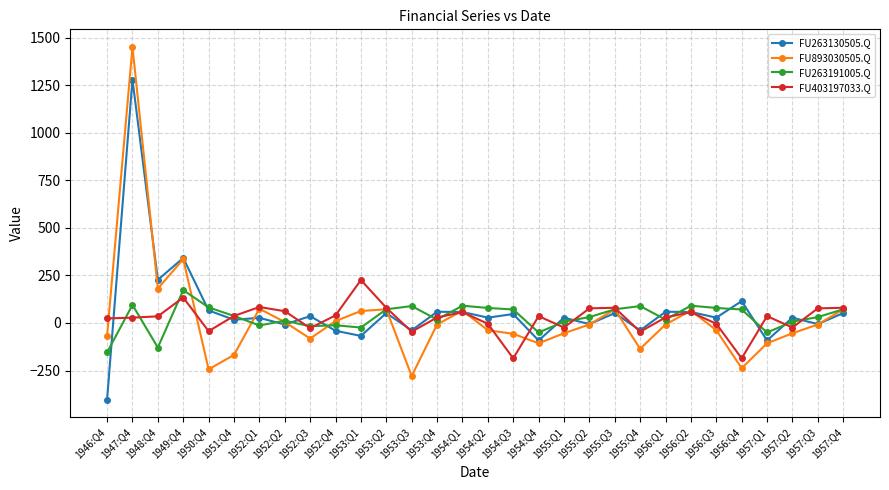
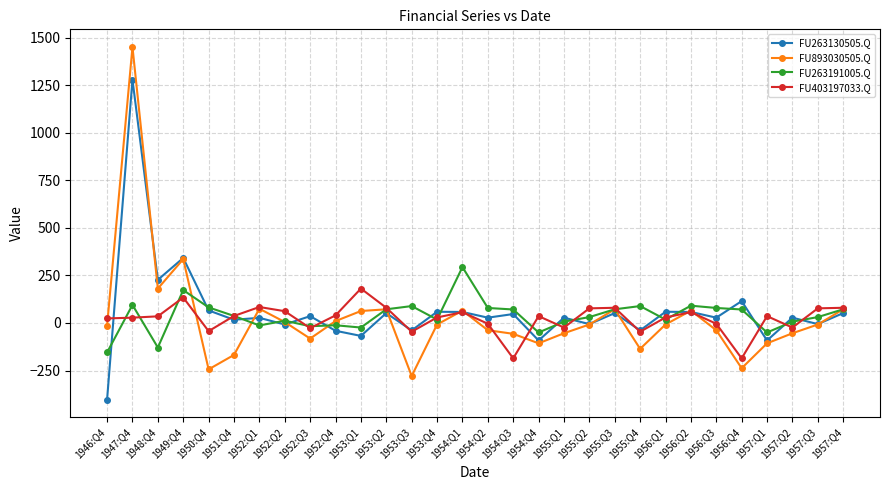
  {
    "FU263130505.Q": {
      "1946:Q4": -400,
      "1947:Q4": 1280,
      "1948:Q4": 230,
      "1950:Q4": 70,
      "1951:Q4": 20,
      "1952:Q1": 30,
      "1952:Q3": 40,
      "1952:Q4": -40,
      "1953:Q1": -70,
      "1953:Q2": 50,
      "1953:Q4": 60,
      "1954:Q2": 30,
      "1954:Q3": 50,
      "1954:Q4": -90,
      "1955:Q1": 30,
      "1955:Q3": 50,
      "1956:Q1": 60,
      "1956:Q3": 30,
      "1956:Q4": 120,
      "1957:Q1": -90,
      "1957:Q2": 30,
      "1957:Q4": 50
    },
    "FU893030505.Q": {
-     "1946:Q4": -70,
+     "1946:Q4": -10,
      "1947:Q4": 1450,
      "1948:Q4": 180,
      "1950:Q4": -240,
      "1951:Q4": -170,
      "1952:Q3": -80,
      "1952:Q4": 10,
      "1953:Q1": 60,
      "1953:Q3": -280,
      "1953:Q4": -10,
      "1954:Q2": -40,
      "1954:Q3": -60,
      "1954:Q4": -110,
      "1955:Q1": -50,
      "1955:Q4": -140,
      "1956:Q1": -10,
      "1956:Q3": -40,
      "1956:Q4": -240,
      "1957:Q1": -110,
      "1957:Q2": -50
    },
    "FU263191005.Q": {
      "1946:Q4": -160,
      "1947:Q4": 100,
      "1948:Q4": -130,
      "1949:Q4": 170,
      "1950:Q4": 80,
      "1952:Q1": -10,
      "1952:Q4": -10,
      "1953:Q1": -20,
      "1953:Q3": 90,
-     "1954:Q1": 90,
+     "1954:Q1": 290,
      "1954:Q2": 80,
      "1954:Q3": 70,
      "1954:Q4": -50,
      "1955:Q1": 10,
      "1955:Q2": 30,
      "1955:Q4": 90,
      "1956:Q2": 90,
      "1956:Q3": 80,
      "1956:Q4": 70,
      "1957:Q1": -50,
      "1957:Q2": 10,
      "1957:Q3": 30
    },
    "FU403197033.Q": {
      "1946:Q4": 20,
      "1947:Q4": 30,
      "1948:Q4": 40,
      "1949:Q4": 130,
      "1950:Q4": -40,
      "1952:Q2": 60,
      "1952:Q4": 40,
-     "1953:Q1": 230,
+     "1953:Q1": 180,
      "1954:Q2": 0,
      "1954:Q3": -190,
      "1954:Q4": 40,
      "1955:Q1": -20,
      "1955:Q2": 80,
      "1956:Q3": 0,
      "1956:Q4": -190,
      "1957:Q1": 40,
      "1957:Q2": -20,
      "1957:Q3": 80
    }
  }
